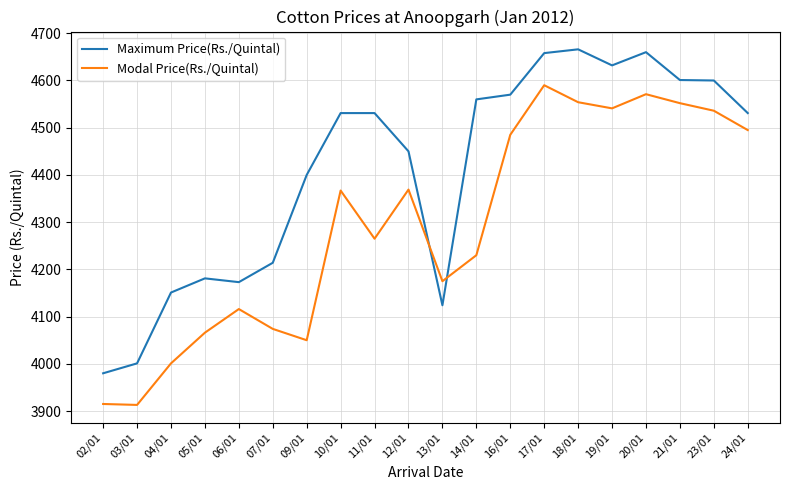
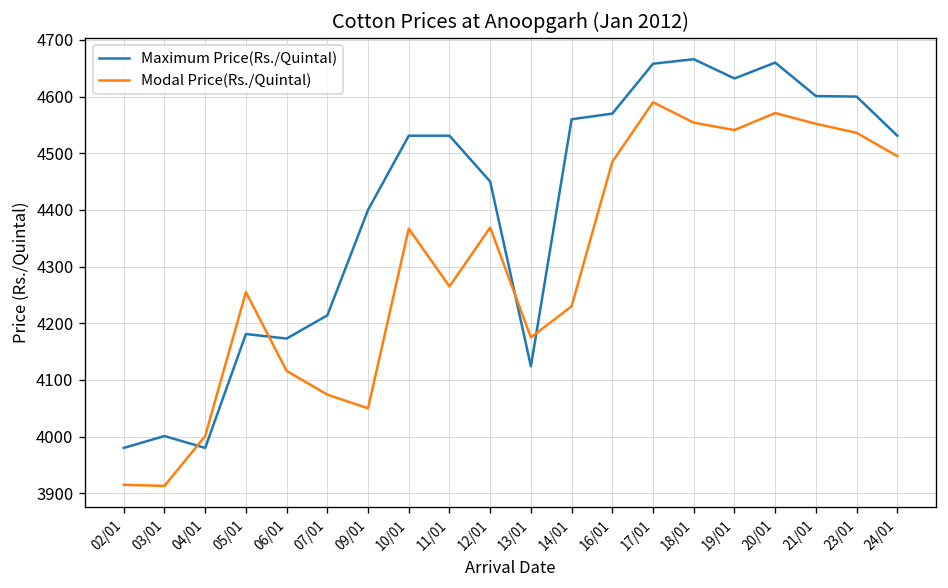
  {
    "Maximum Price(Rs./Quintal)": {
      "02/01": 3980,
      "03/01": 4000,
-     "04/01": 4150,
+     "04/01": 3980,
      "05/01": 4180,
      "06/01": 4170,
      "07/01": 4210,
      "09/01": 4400,
      "10/01": 4530,
      "11/01": 4530,
      "12/01": 4450,
      "13/01": 4120,
      "14/01": 4560,
      "16/01": 4570,
      "17/01": 4660,
      "18/01": 4670,
      "19/01": 4630,
      "20/01": 4660,
      "21/01": 4600,
      "23/01": 4600,
      "24/01": 4530
    },
    "Modal Price(Rs./Quintal)": {
      "02/01": 3920,
      "03/01": 3910,
      "04/01": 4000,
-     "05/01": 4070,
+     "05/01": 4260,
      "06/01": 4120,
      "07/01": 4070,
      "09/01": 4050,
      "10/01": 4370,
      "11/01": 4270,
      "12/01": 4370,
      "13/01": 4180,
      "14/01": 4230,
      "16/01": 4490,
      "17/01": 4590,
      "18/01": 4550,
      "19/01": 4540,
      "20/01": 4570,
      "21/01": 4550,
      "23/01": 4540,
      "24/01": 4500
    }
  }
